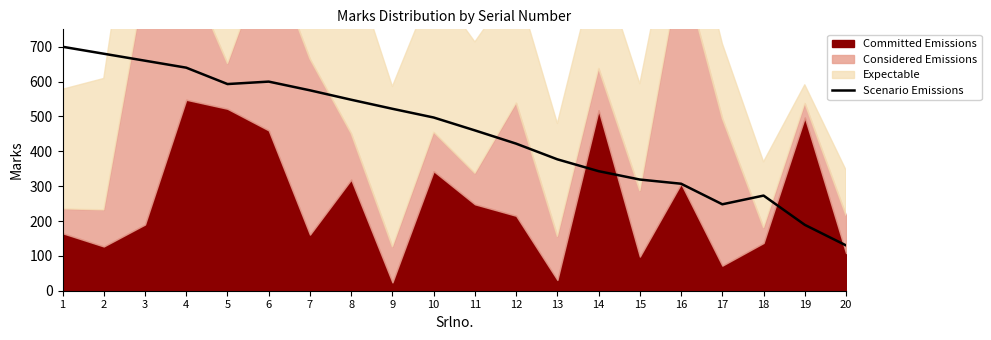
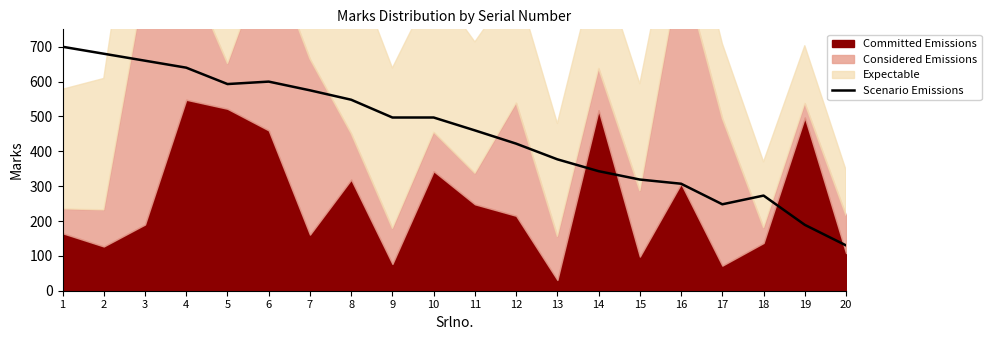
  {
    "Scenario Emissions": {
      "1": 700,
      "2": 680,
      "3": 660,
      "4": 640,
      "5": 590,
      "6": 600,
      "7": 580,
      "8": 550,
-     "9": 520,
+     "9": 500,
      "10": 500,
      "11": 460,
      "12": 420,
      "13": 380,
      "14": 340,
      "15": 320,
      "17": 250,
      "18": 270,
      "19": 190,
      "20": 130
    },
    "Committed Emissions": {
      "1": 170,
      "2": 130,
      "3": 190,
      "4": 550,
      "5": 520,
      "6": 460,
      "7": 160,
      "8": 320,
-     "9": 20,
+     "9": 80,
      "10": 340,
      "11": 250,
      "12": 220,
      "13": 30,
      "14": 520,
      "15": 100,
      "17": 70,
      "18": 140,
      "19": 500,
      "20": 110
    },
    "Considered Emissions": {
      "1": 70,
      "2": 110,
      "5": 130,
      "7": 500,
      "8": 130,
      "9": 100,
      "10": 110,
      "11": 90,
      "12": 320,
      "13": 130,
      "14": 120,
      "15": 190,
      "17": 420,
      "18": 40,
      "19": 40,
      "20": 110
    },
    "Expectable": {
      "1": 340,
      "2": 380,
      "9": 460,
      "11": 380,
      "13": 320,
      "15": 310,
      "17": 220,
      "18": 190,
-     "19": 50,
+     "19": 170,
      "20": 130
    }
  }
